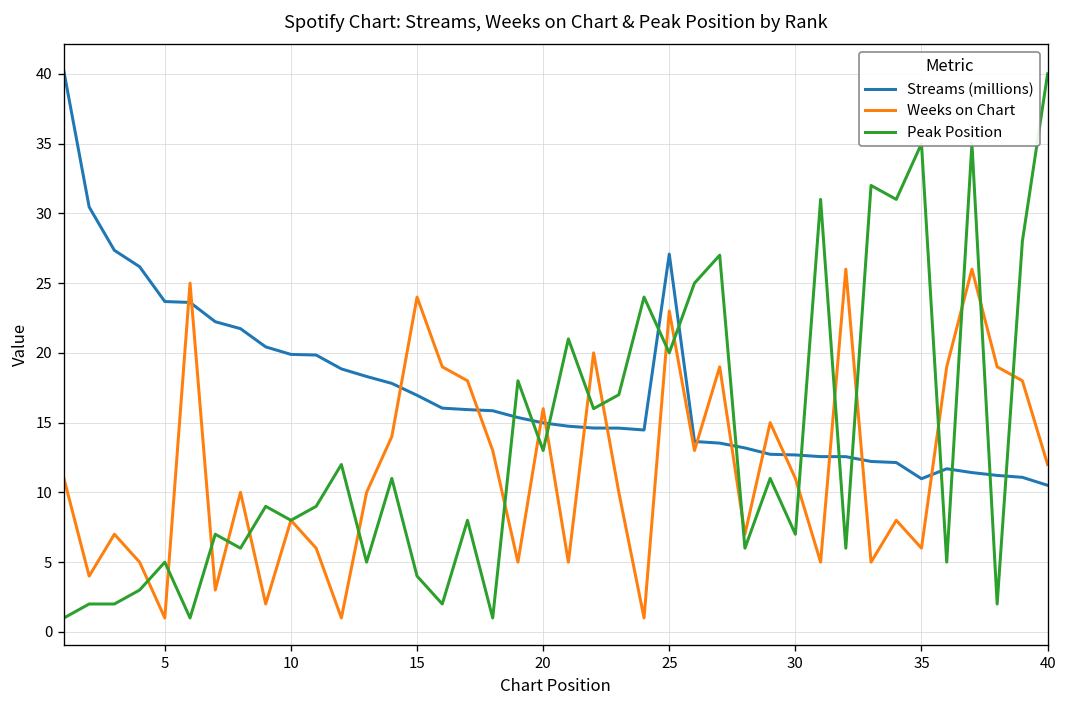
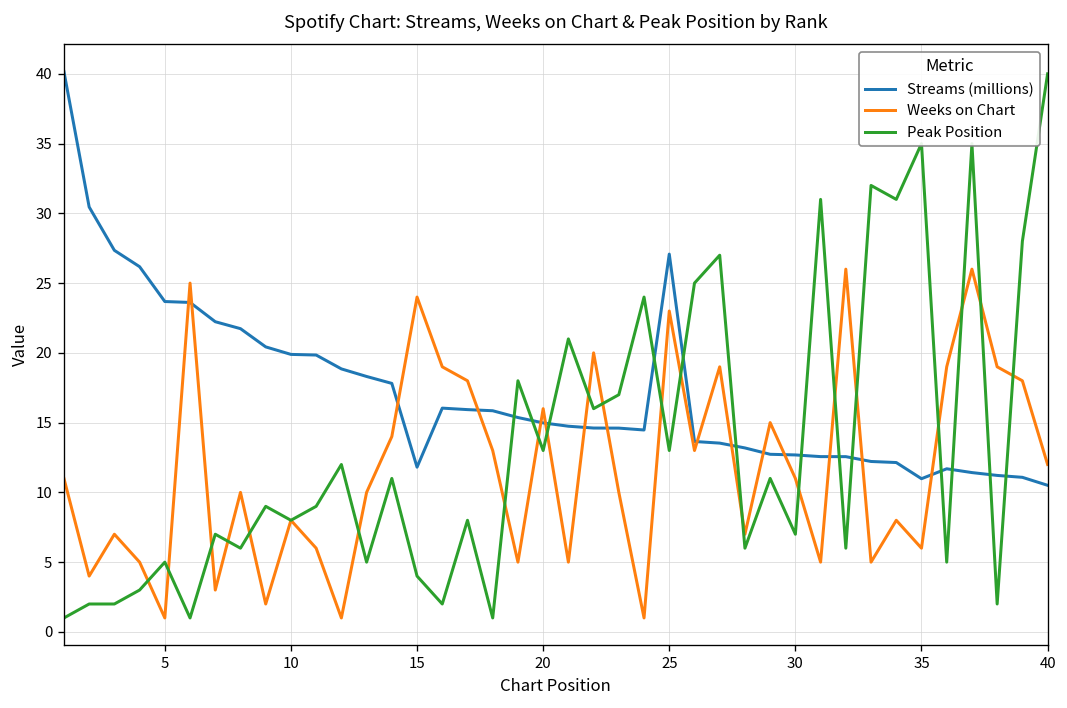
  {
    "Streams (millions)": {
      "5": 23.7,
      "10": 19.9,
-     "15": 17.0,
+     "15": 11.8,
      "20": 15.0,
      "25": 27.1,
      "30": 12.7,
      "35": 11.0,
      "40": 10.5
    },
    "Weeks on Chart": {
      "5": 1.0,
      "15": 24.0,
      "20": 16.0,
      "25": 23.0,
      "30": 11.0,
      "35": 6.0,
      "40": 12.0
    },
    "Peak Position": {
      "5": 5,
      "15": 4,
      "20": 13,
-     "25": 20,
+     "25": 13,
      "30": 7,
      "40": 40
    }
  }
